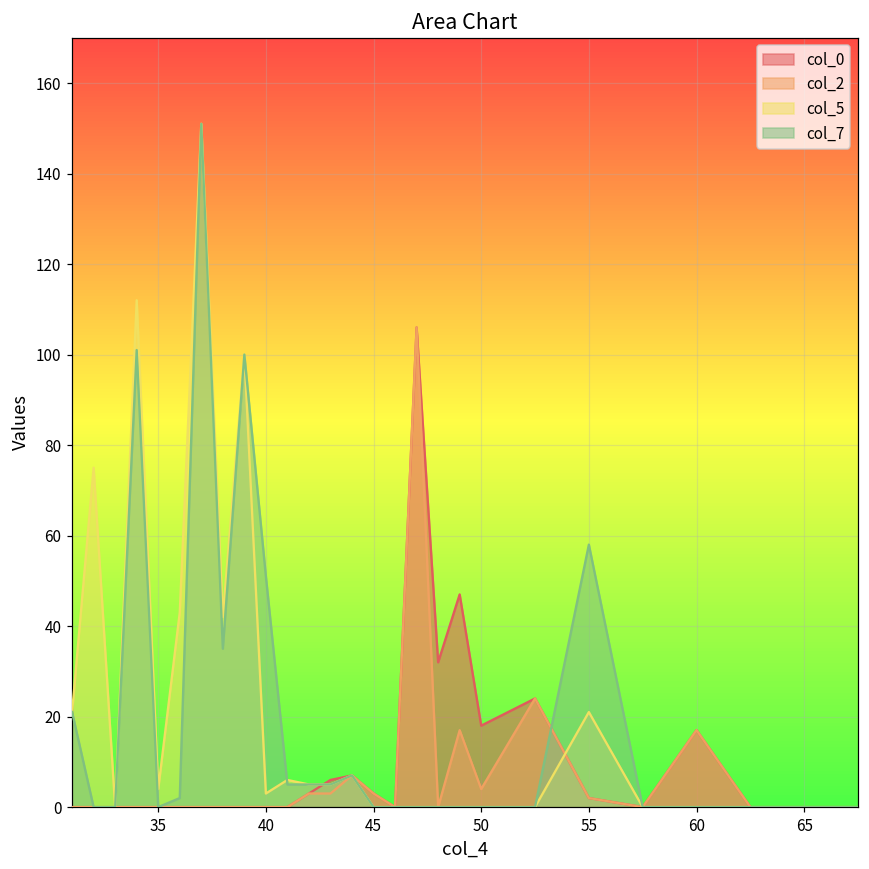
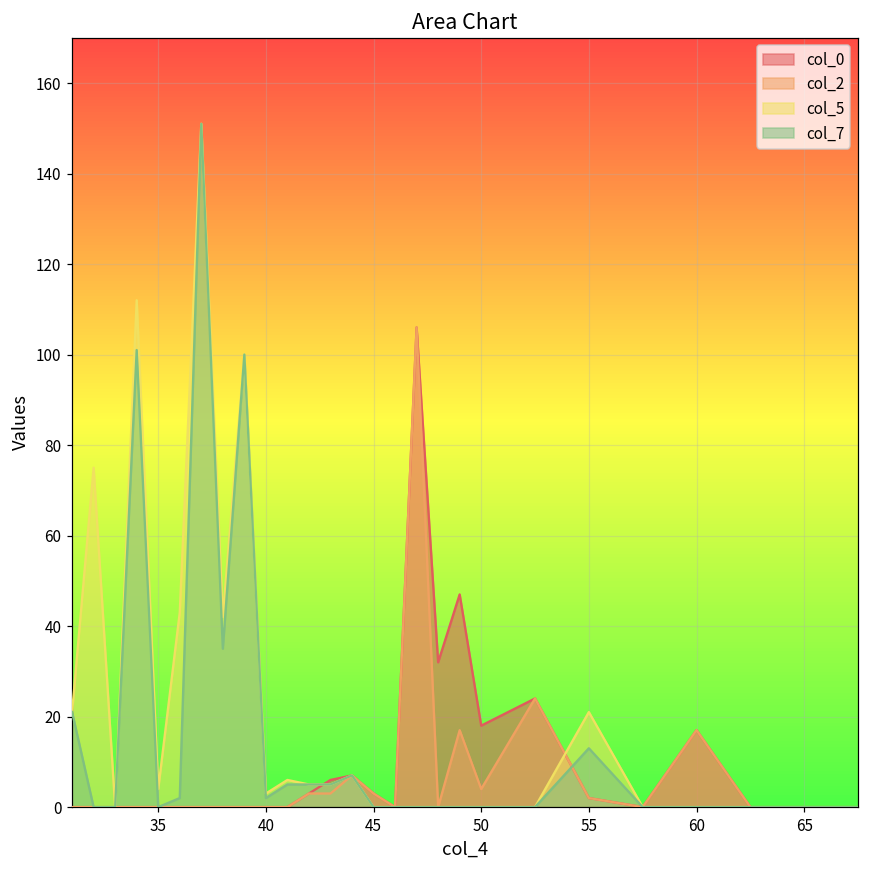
  {
    "col_7": {
-     "40": 51,
-     "55": 58
+     "40": 2,
+     "55": 13
    }
  }
